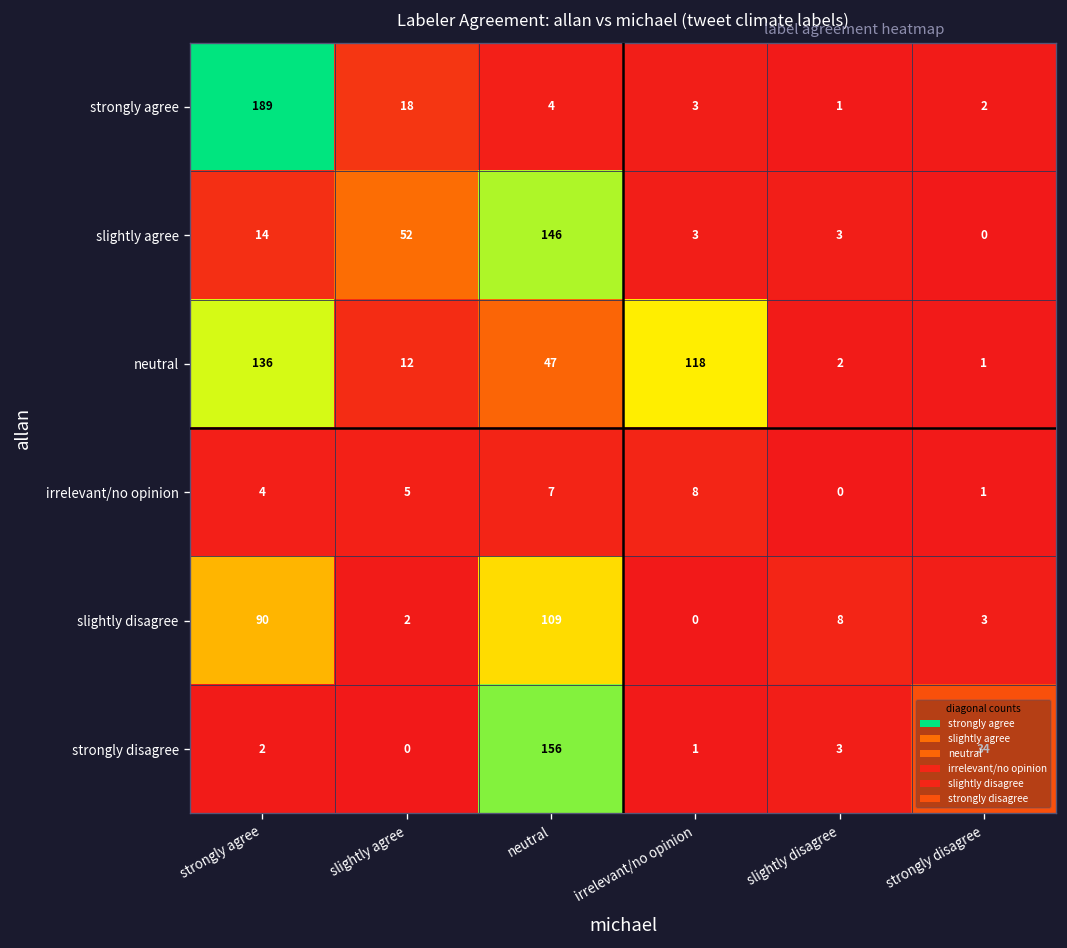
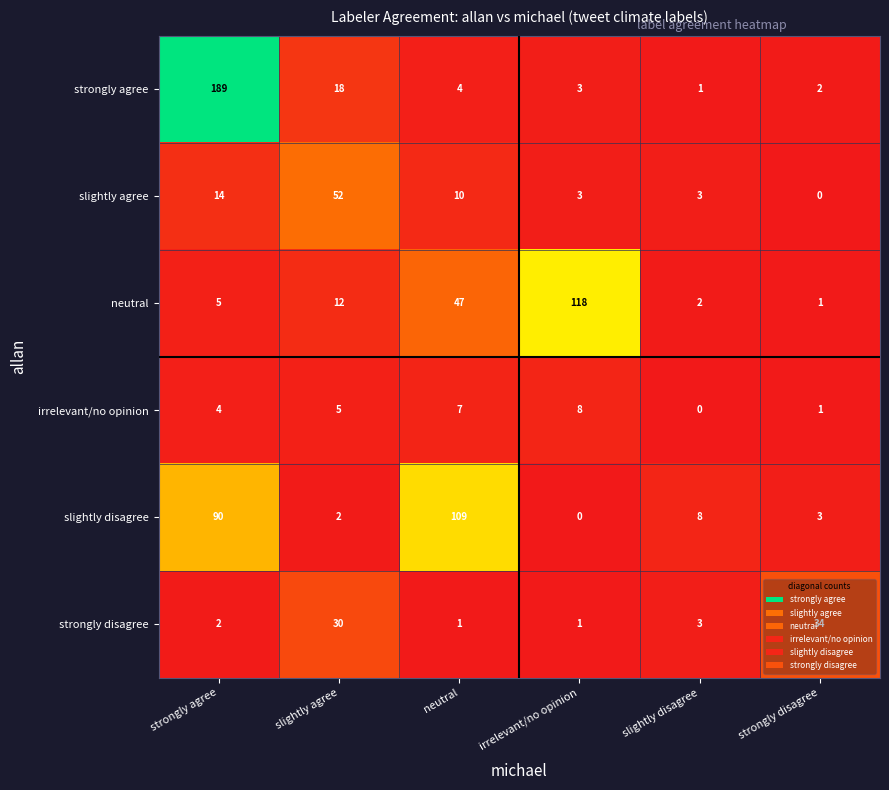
  {
    "strongly agree": {
      "strongly agree": 189,
      "slightly agree": 18,
      "neutral": 4,
      "irrelevant/no opinion": 3,
      "slightly disagree": 1,
      "strongly disagree": 2
    },
    "slightly agree": {
      "strongly agree": 14,
      "slightly agree": 52,
-     "neutral": 146,
+     "neutral": 10,
      "irrelevant/no opinion": 3,
      "slightly disagree": 3,
      "strongly disagree": 0
    },
    "neutral": {
-     "strongly agree": 136,
+     "strongly agree": 5,
      "slightly agree": 12,
      "neutral": 47,
      "irrelevant/no opinion": 118,
      "slightly disagree": 2,
      "strongly disagree": 1
    },
    "irrelevant/no opinion": {
      "strongly agree": 4,
      "slightly agree": 5,
      "neutral": 7,
      "irrelevant/no opinion": 8,
      "slightly disagree": 0,
      "strongly disagree": 1
    },
    "slightly disagree": {
      "strongly agree": 90,
      "slightly agree": 2,
      "neutral": 109,
      "irrelevant/no opinion": 0,
      "slightly disagree": 8,
      "strongly disagree": 3
    },
    "strongly disagree": {
      "strongly agree": 2,
-     "slightly agree": 0,
-     "neutral": 156,
+     "slightly agree": 30,
+     "neutral": 1,
      "irrelevant/no opinion": 1,
      "slightly disagree": 3
    }
  }
